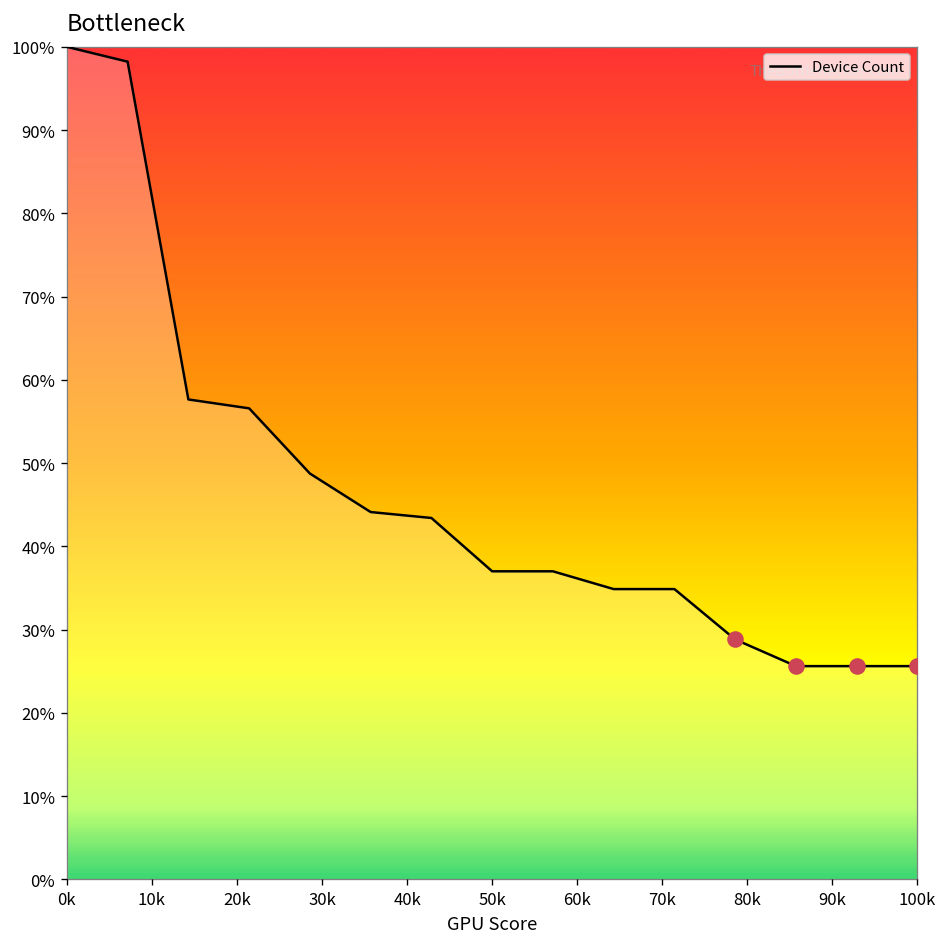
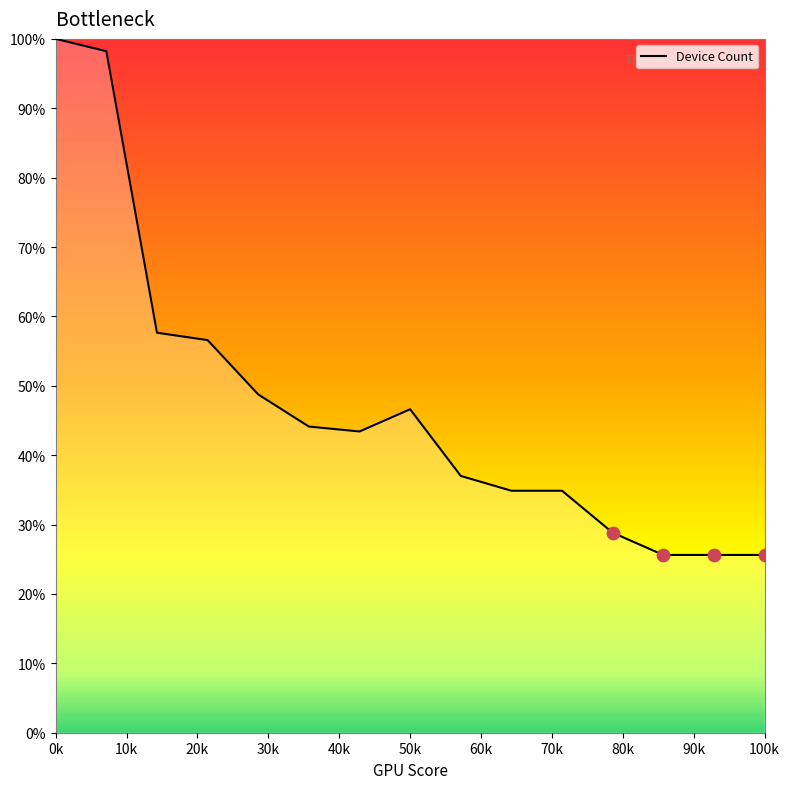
  {
    "Device Count": {
      "0k": "100%",
-     "50k": "37%"
+     "50k": "47%"
    }
  }
